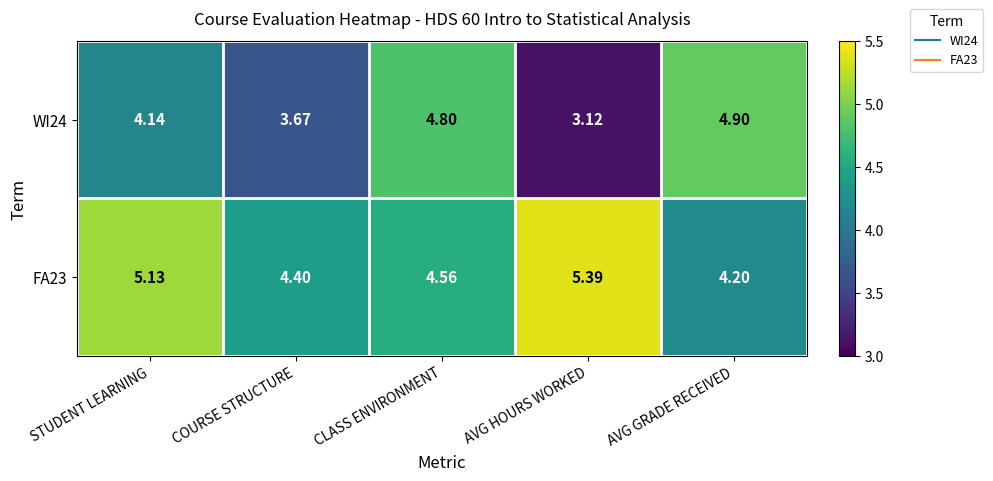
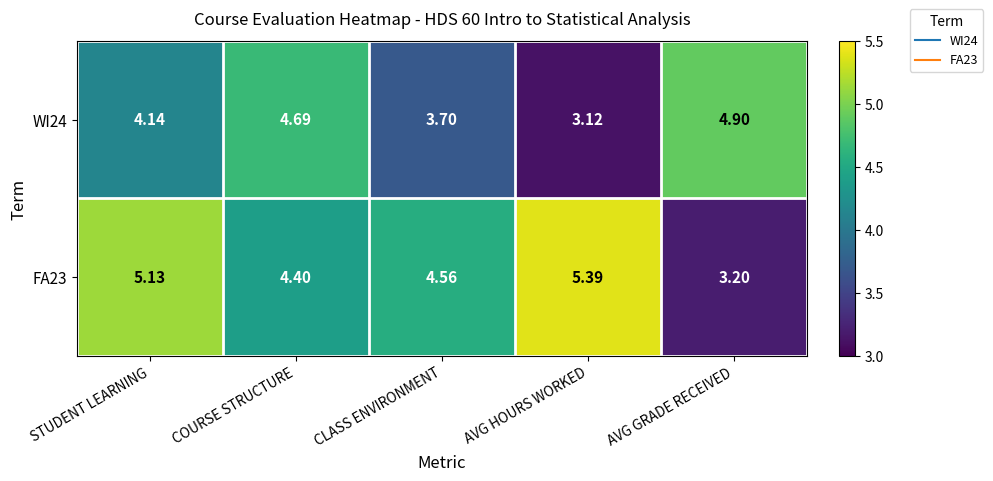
  {
    "WI24": {
      "STUDENT LEARNING": 4.14,
-     "COURSE STRUCTURE": 3.67,
-     "CLASS ENVIRONMENT": 4.80,
+     "COURSE STRUCTURE": 4.69,
+     "CLASS ENVIRONMENT": 3.70,
      "AVG HOURS WORKED": 3.12,
      "AVG GRADE RECEIVED": 4.90
    },
    "FA23": {
      "STUDENT LEARNING": 5.13,
      "COURSE STRUCTURE": 4.40,
      "CLASS ENVIRONMENT": 4.56,
      "AVG HOURS WORKED": 5.39,
-     "AVG GRADE RECEIVED": 4.20
+     "AVG GRADE RECEIVED": 3.20
    }
  }
